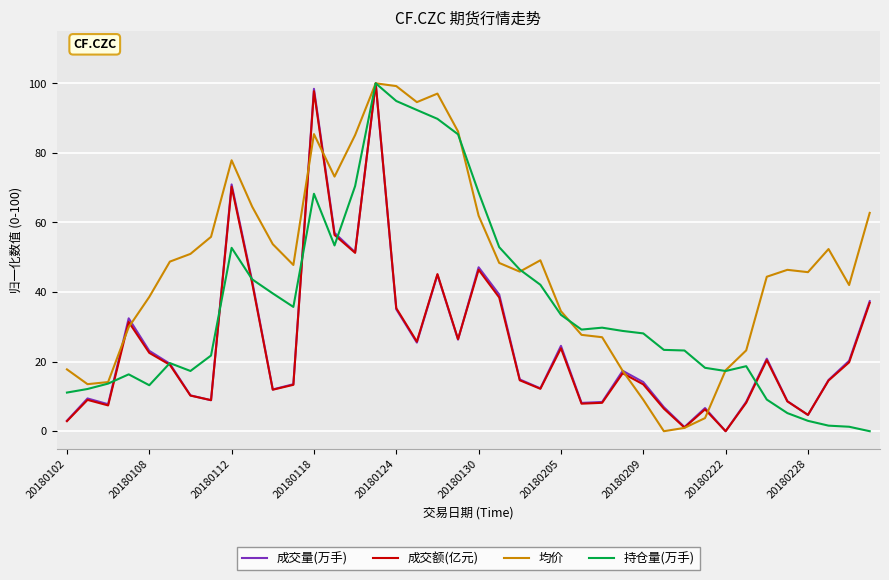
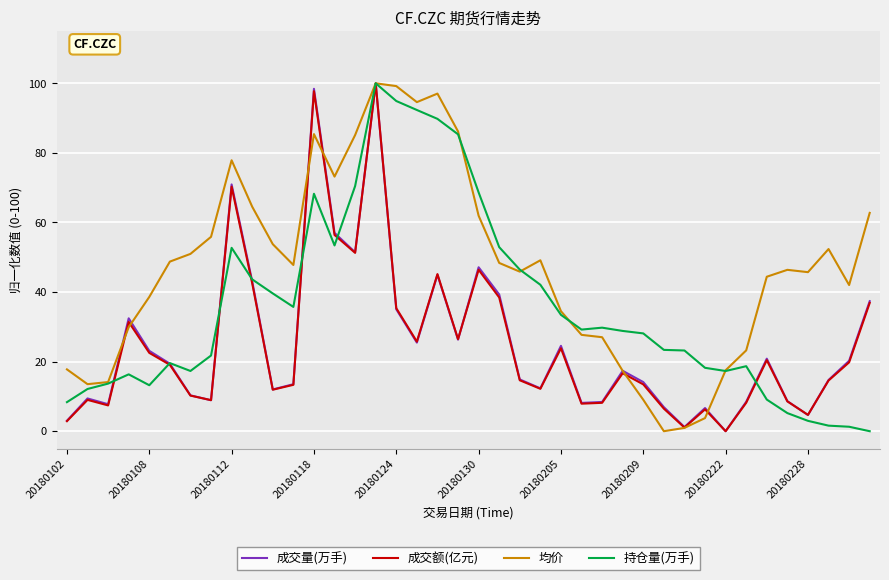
  {
    "均价": {
      "20180102": 18,
      "20180108": 39,
      "20180112": 78,
      "20180118": 85,
      "20180124": 99,
      "20180130": 62,
      "20180205": 35,
      "20180209": 9,
      "20180228": 46
    },
    "持仓量(万手)": {
-     "20180102": 11,
+     "20180102": 8,
      "20180108": 13,
      "20180112": 53,
      "20180118": 68,
      "20180124": 95,
      "20180130": 69,
      "20180205": 33,
      "20180209": 28,
      "20180228": 3
    }
  }
